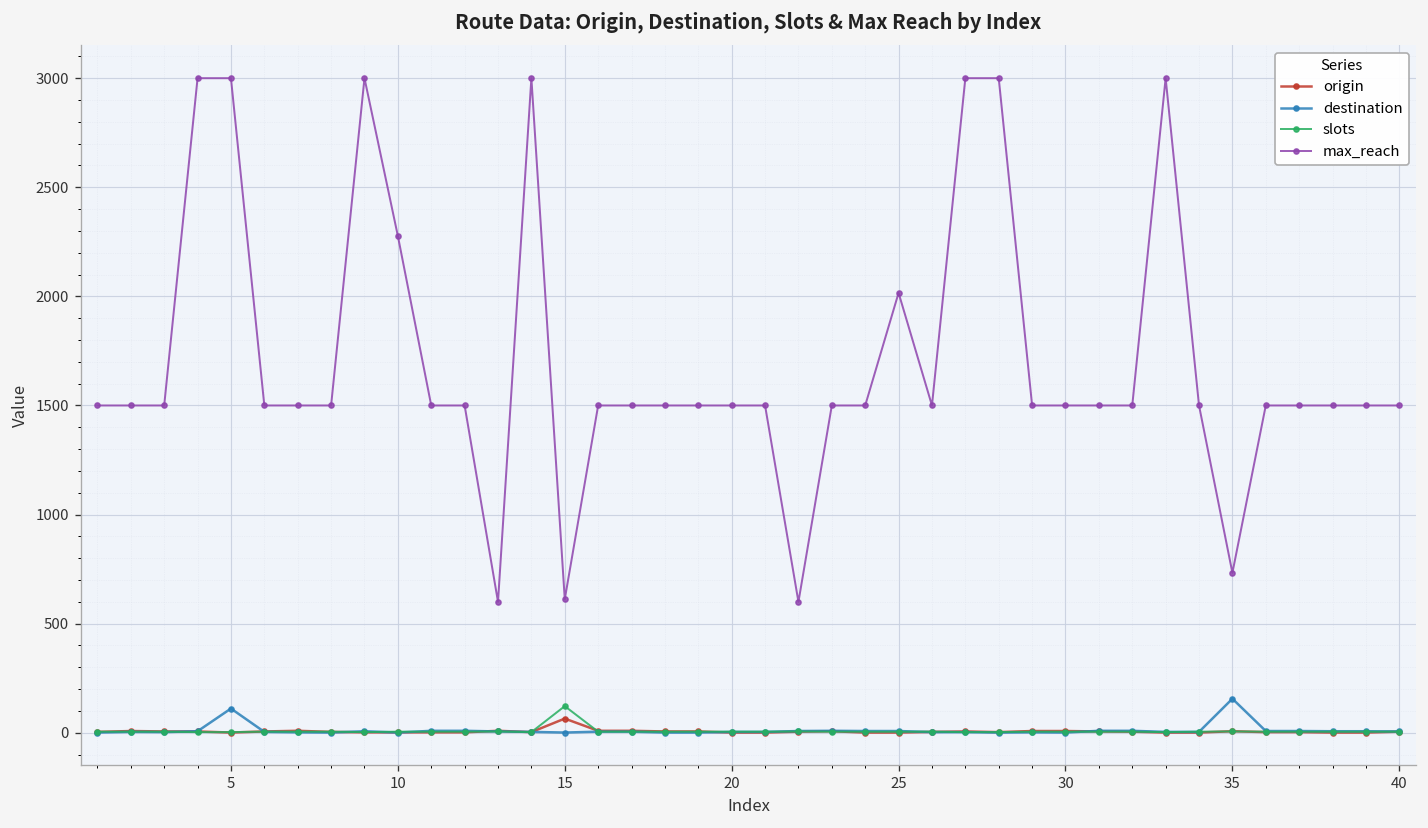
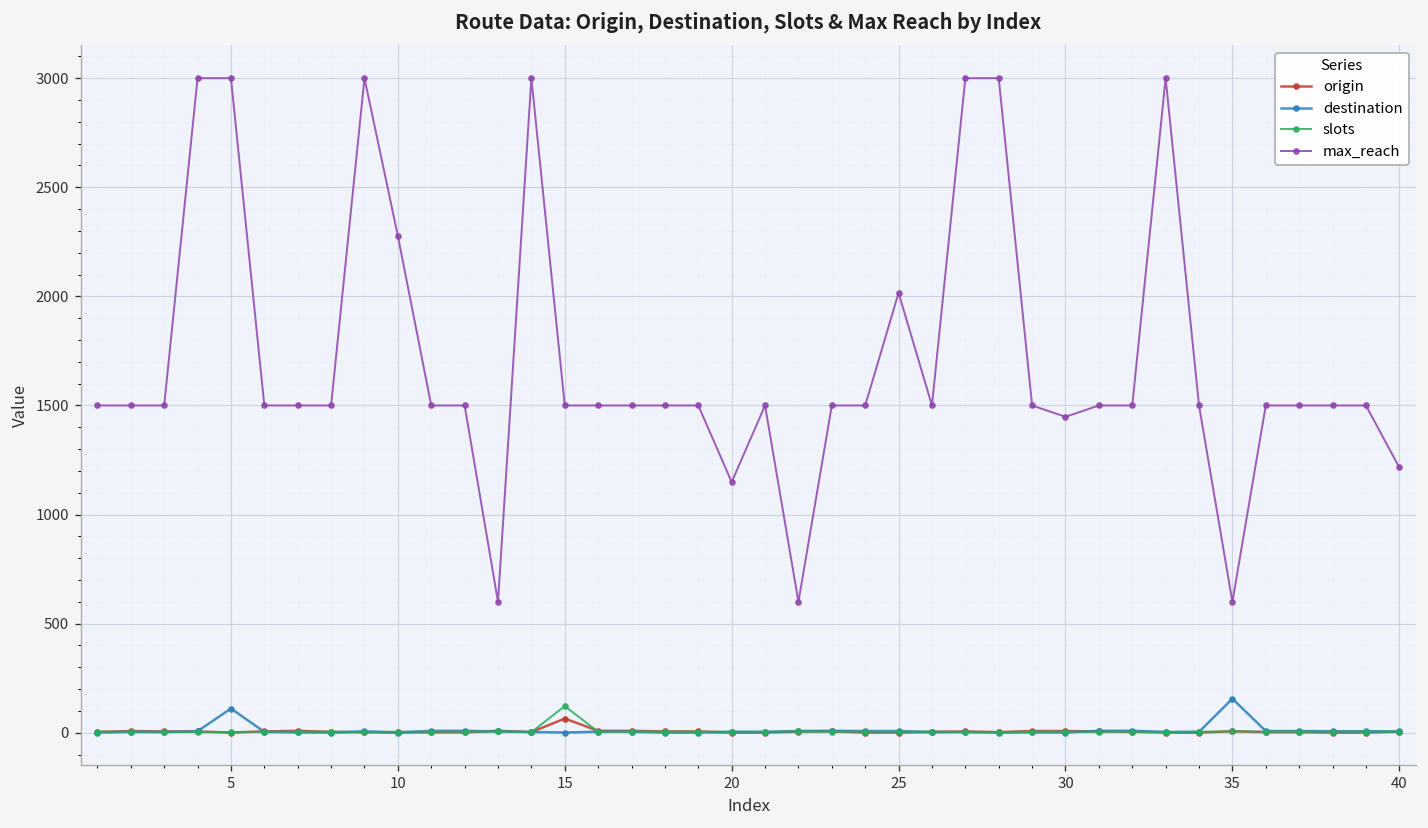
  {
    "origin": {
      "15": 70
    },
    "destination": {
      "5": 110,
      "15": 0,
      "35": 160
    },
    "slots": {
      "15": 120
    },
    "max_reach": {
      "5": 3000,
      "10": 2280,
-     "15": 610,
-     "20": 1500,
+     "15": 1500,
+     "20": 1150,
      "25": 2020,
-     "30": 1500,
-     "35": 730,
-     "40": 1500
+     "30": 1450,
+     "35": 600,
+     "40": 1220
    }
  }
